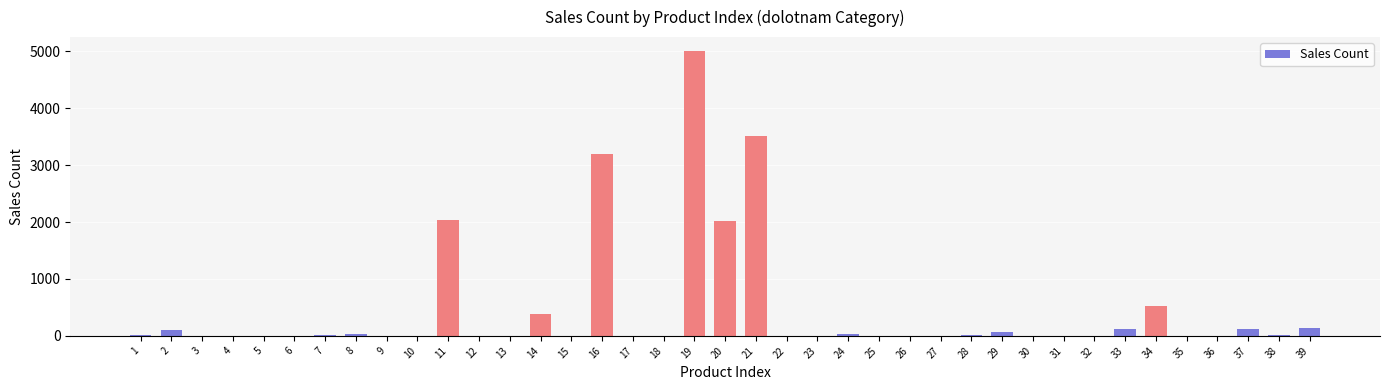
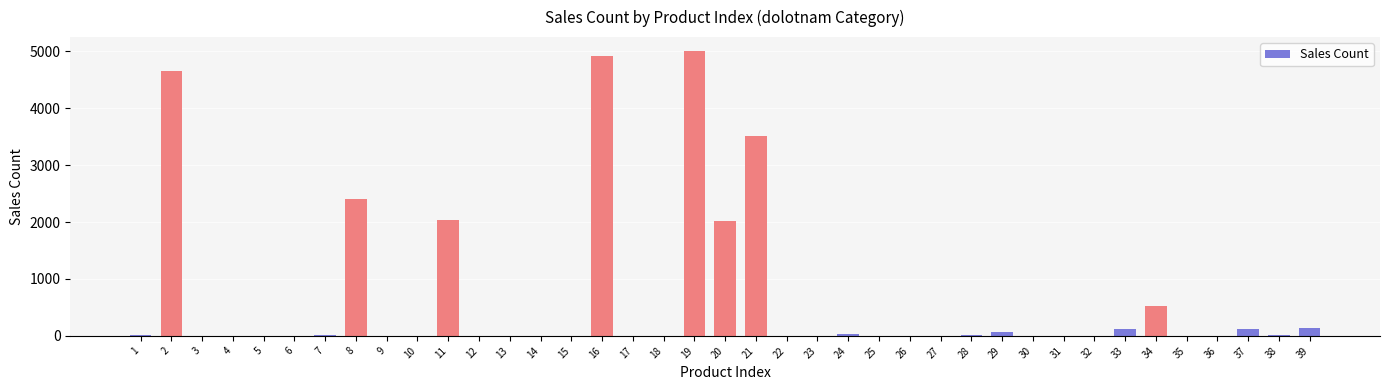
  {
-   "2": 100,
+   "2": 4700,
    "3": 0,
    "4": 0,
    "5": 0,
-   "8": 0,
+   "8": 2400,
    "9": 0,
    "10": 0,
    "11": 2000,
    "13": 0,
-   "14": 400,
+   "14": 0,
    "15": 0,
-   "16": 3200,
+   "16": 4900,
    "17": 0,
    "18": 0,
    "19": 5000,
    "20": 2000,
    "21": 3500,
    "22": 0,
    "25": 0,
    "26": 0,
    "27": 0,
    "29": 100,
    "30": 0,
    "31": 0,
    "33": 100,
    "34": 500,
    "35": 0,
    "36": 0,
    "37": 100,
    "39": 100
  }
